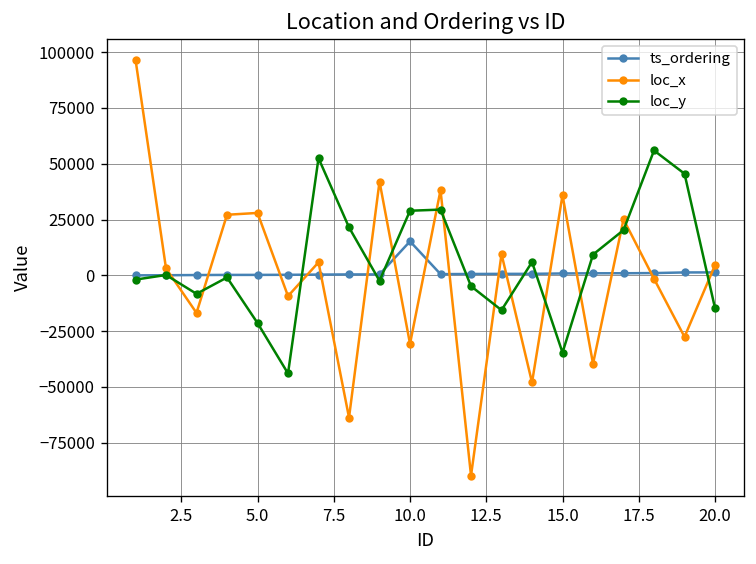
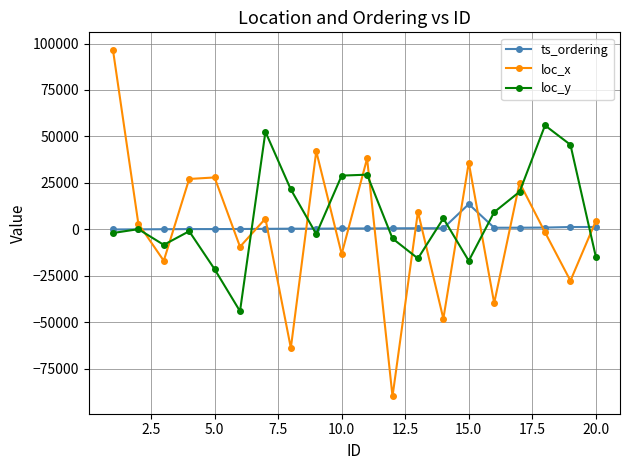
  {
    "ts_ordering": {
      "5.0": 0,
-     "10.0": 15000,
-     "15.0": 1000,
+     "10.0": 1000,
+     "15.0": 14000,
      "20.0": 1000
    },
    "loc_x": {
      "5.0": 28000,
-     "10.0": -31000,
+     "10.0": -13000,
      "15.0": 36000,
      "20.0": 5000
    },
    "loc_y": {
      "5.0": -21000,
      "10.0": 29000,
-     "15.0": -35000,
+     "15.0": -17000,
      "20.0": -15000
    }
  }
